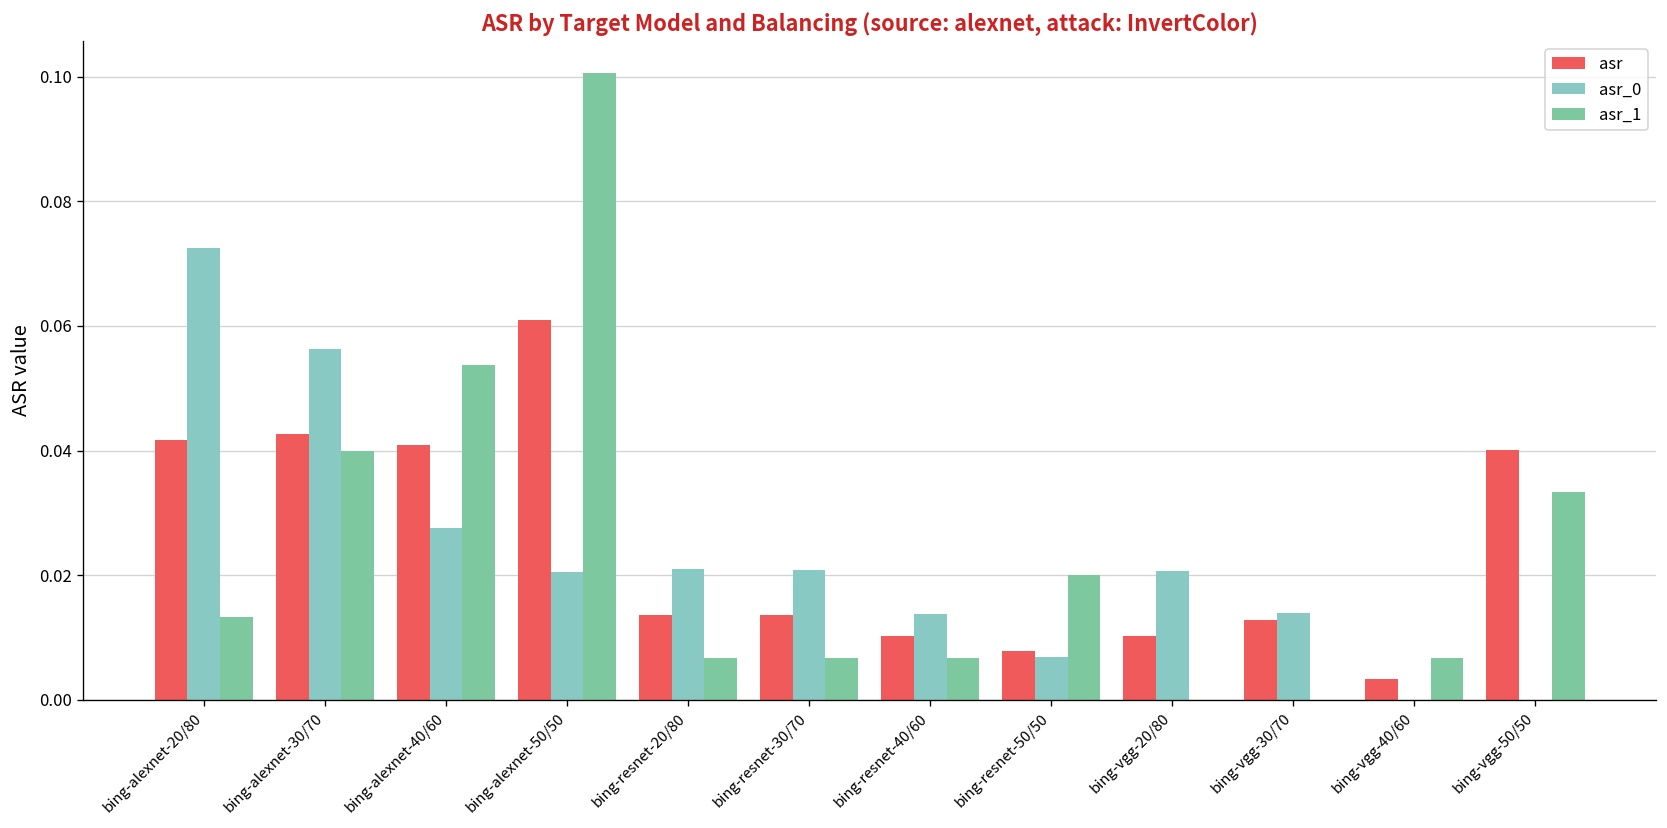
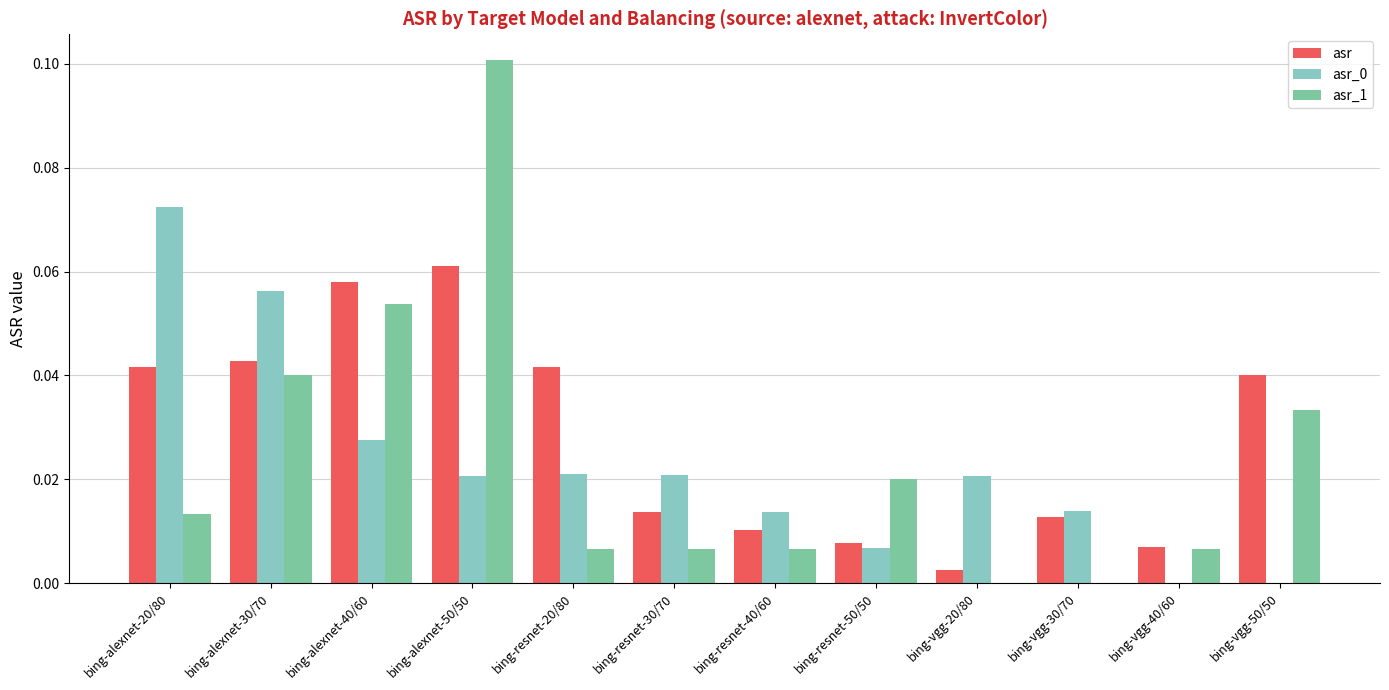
  {
    "asr": {
      "bing-alexnet-20/80": 0.042,
      "bing-alexnet-30/70": 0.043,
-     "bing-alexnet-40/60": 0.041,
+     "bing-alexnet-40/60": 0.058,
      "bing-alexnet-50/50": 0.061,
-     "bing-resnet-20/80": 0.014,
+     "bing-resnet-20/80": 0.042,
      "bing-resnet-30/70": 0.014,
      "bing-resnet-40/60": 0.010,
      "bing-resnet-50/50": 0.008,
-     "bing-vgg-20/80": 0.010,
+     "bing-vgg-20/80": 0.003,
      "bing-vgg-30/70": 0.013,
-     "bing-vgg-40/60": 0.003,
+     "bing-vgg-40/60": 0.007,
      "bing-vgg-50/50": 0.040
    }
  }
